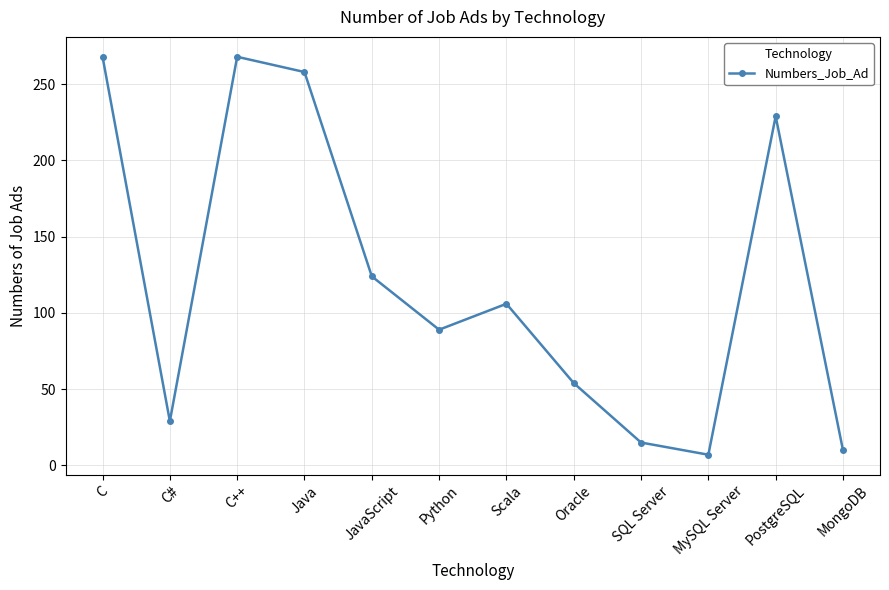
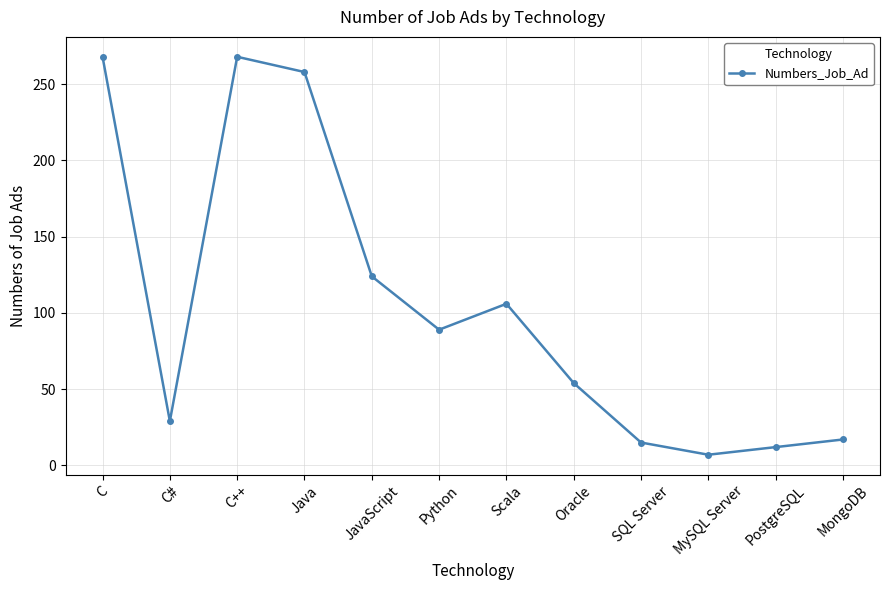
  {
    "C": 268,
    "C#": 29,
    "C++": 268,
    "Java": 258,
    "JavaScript": 124,
    "Python": 89,
    "Scala": 106,
    "Oracle": 54,
    "SQL Server": 15,
    "MySQL Server": 7,
-   "PostgreSQL": 229,
-   "MongoDB": 10
+   "PostgreSQL": 12,
+   "MongoDB": 17
  }
